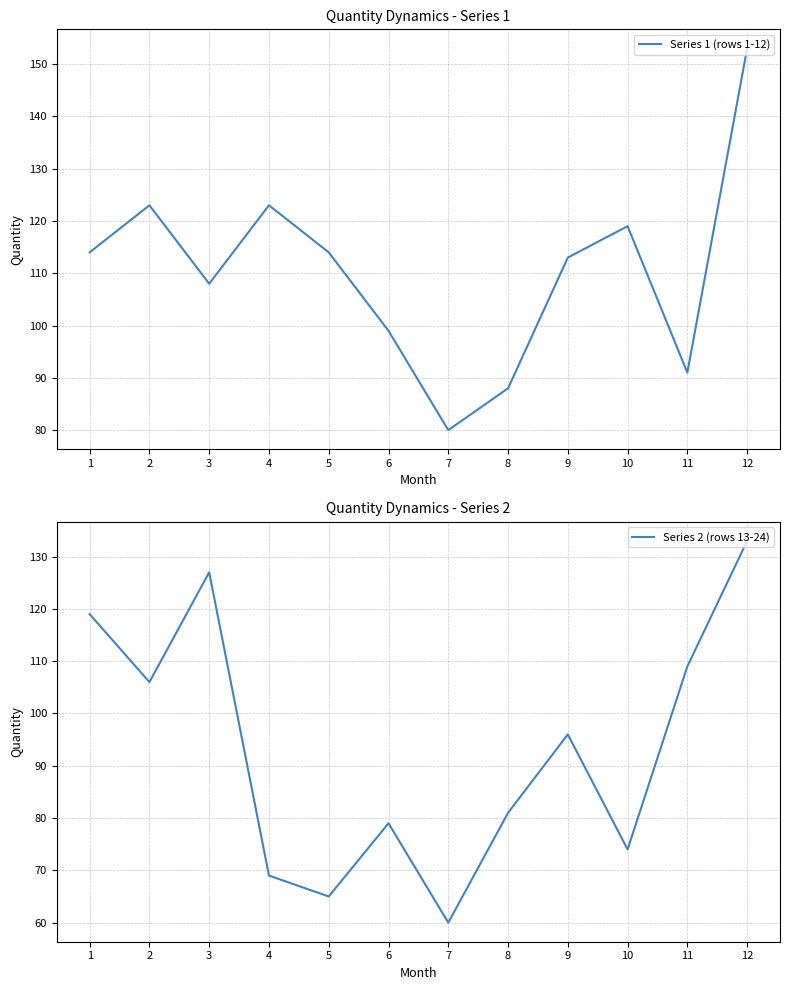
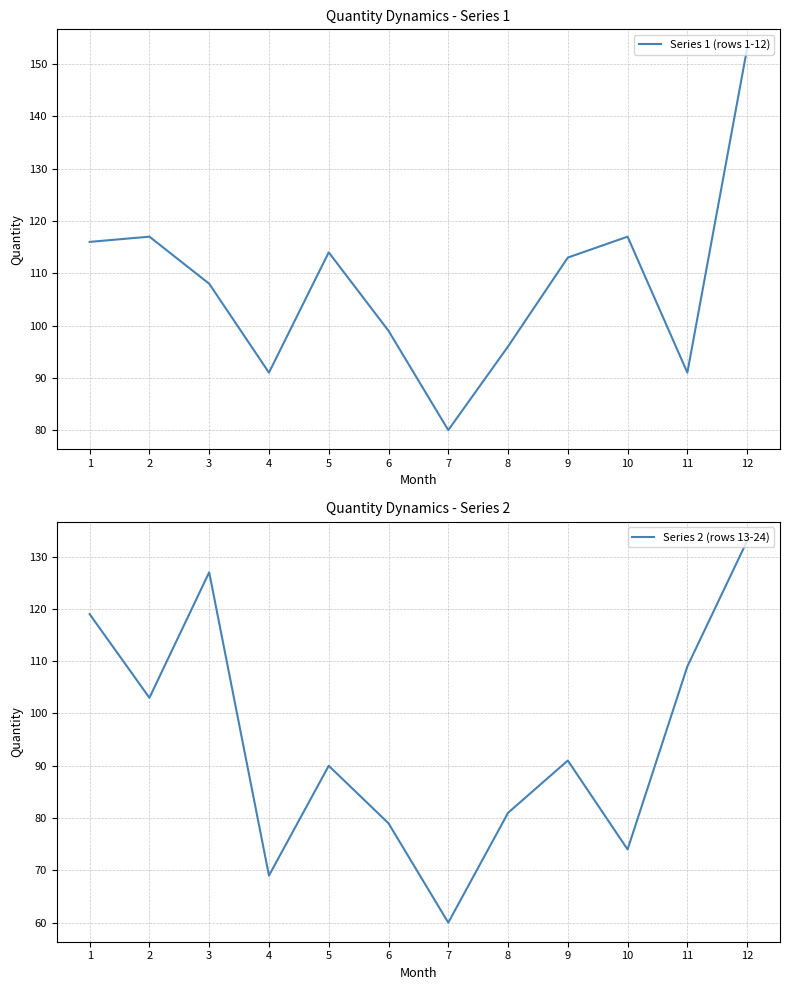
  {
    "Quantity Dynamics - Series 1": {
-     "1": 114,
-     "2": 123,
+     "1": 116,
+     "2": 117,
      "3": 108,
-     "4": 123,
+     "4": 91,
      "5": 114,
      "6": 99,
      "7": 80,
-     "8": 88,
+     "8": 96,
      "9": 113,
-     "10": 119,
+     "10": 117,
      "11": 91
    },
    "Quantity Dynamics - Series 2": {
      "1": 119,
-     "2": 106,
+     "2": 103,
      "3": 127,
      "4": 69,
-     "5": 65,
+     "5": 90,
      "6": 79,
      "7": 60,
      "8": 81,
-     "9": 96,
+     "9": 91,
      "10": 74,
      "11": 109
    }
  }
